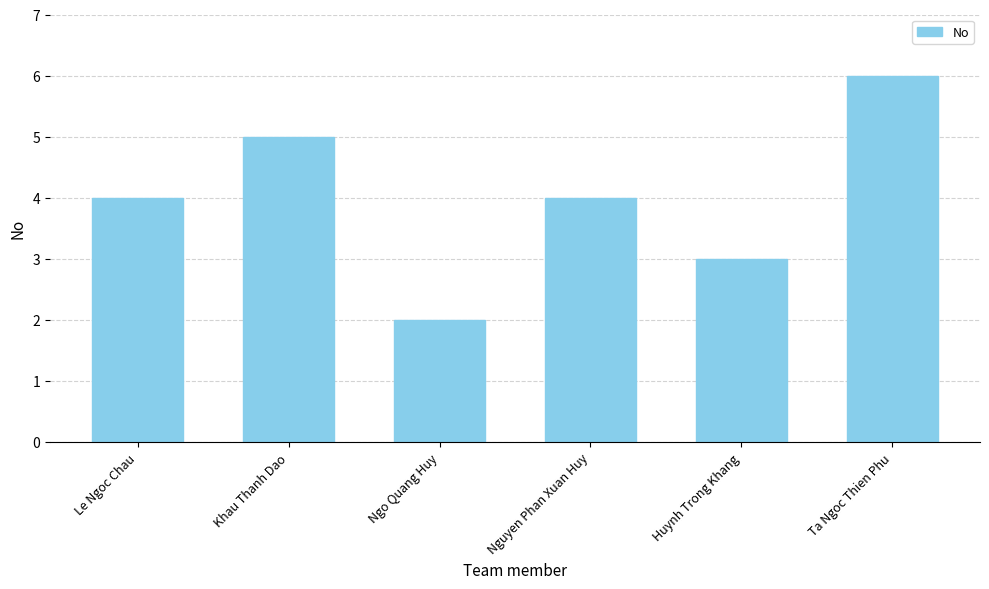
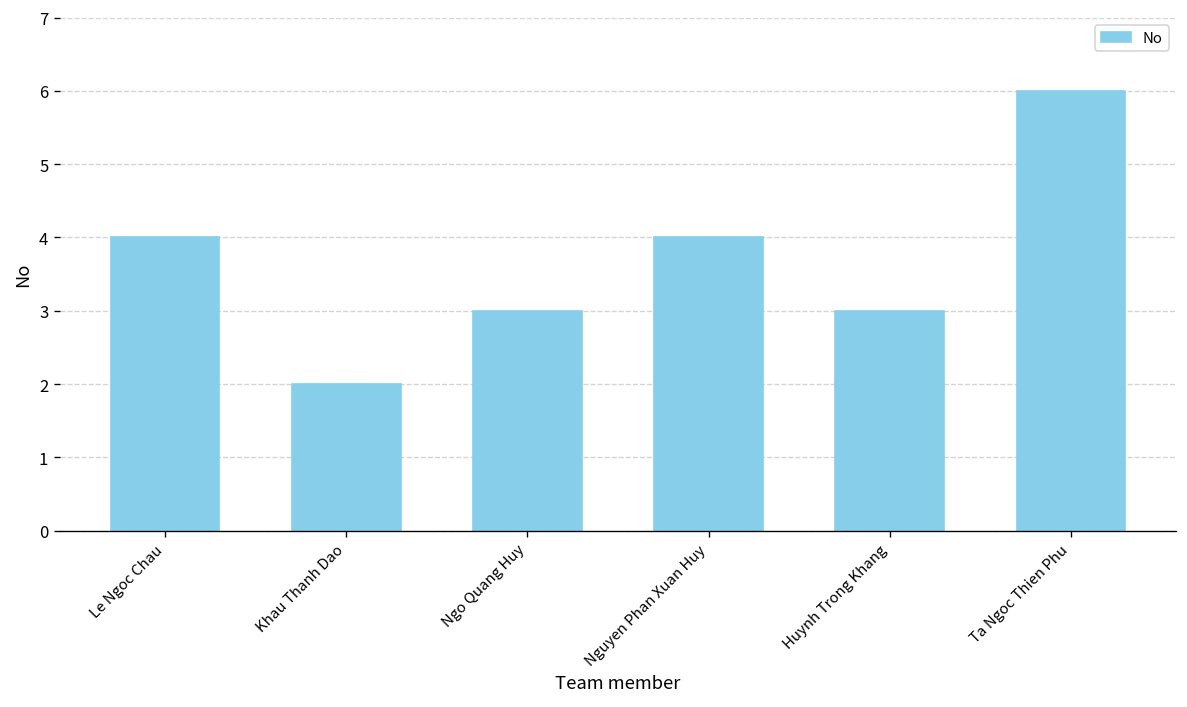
  {
    "Le Ngoc Chau": 4,
-   "Khau Thanh Dao": 5,
-   "Ngo Quang Huy": 2,
+   "Khau Thanh Dao": 2,
+   "Ngo Quang Huy": 3,
    "Nguyen Phan Xuan Huy": 4,
    "Huynh Trong Khang": 3,
    "Ta Ngoc Thien Phu": 6
  }
